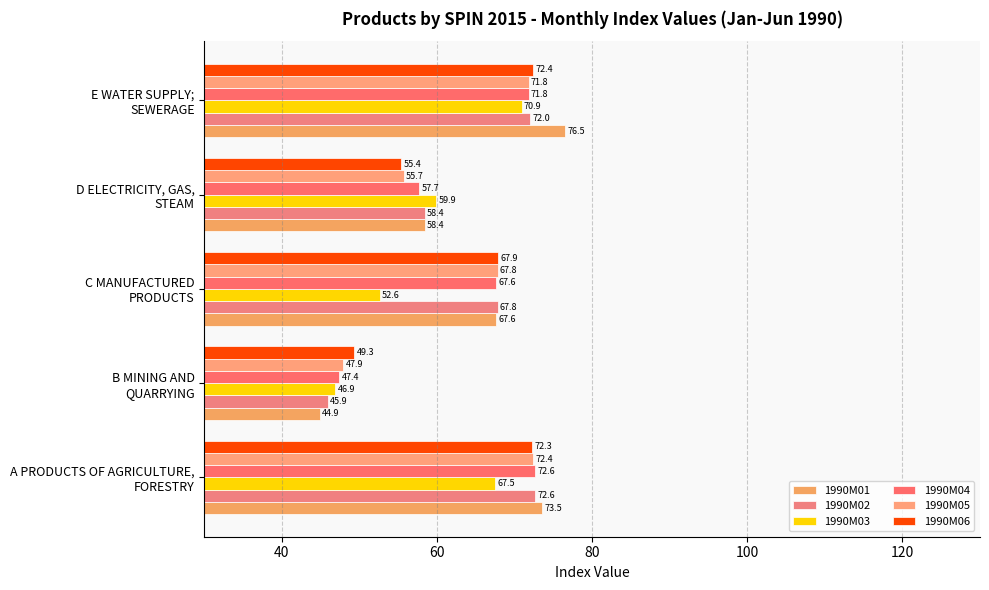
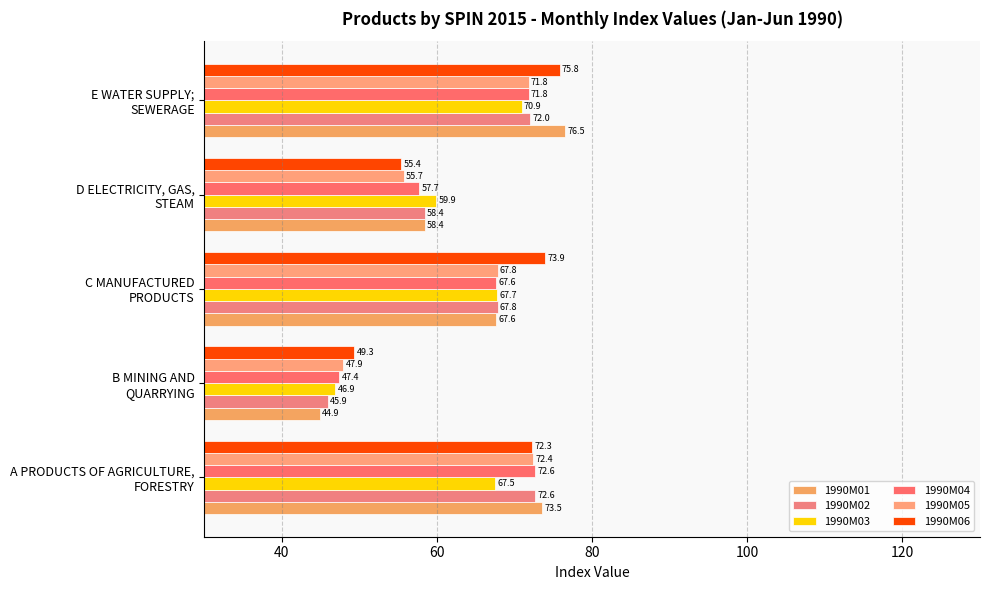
  {
    "1990M03": {
      "E WATER SUPPLY; SEWERAGE": 70.9,
      "D ELECTRICITY, GAS, STEAM": 59.9,
-     "C MANUFACTURED PRODUCTS": 52.6,
+     "C MANUFACTURED PRODUCTS": 67.7,
      "B MINING AND QUARRYING": 46.9,
      "A PRODUCTS OF AGRICULTURE, FORESTRY": 67.5
    },
    "1990M06": {
-     "E WATER SUPPLY; SEWERAGE": 72.4,
+     "E WATER SUPPLY; SEWERAGE": 75.8,
      "D ELECTRICITY, GAS, STEAM": 55.4,
-     "C MANUFACTURED PRODUCTS": 67.9,
+     "C MANUFACTURED PRODUCTS": 73.9,
      "B MINING AND QUARRYING": 49.3,
      "A PRODUCTS OF AGRICULTURE, FORESTRY": 72.3
    }
  }
